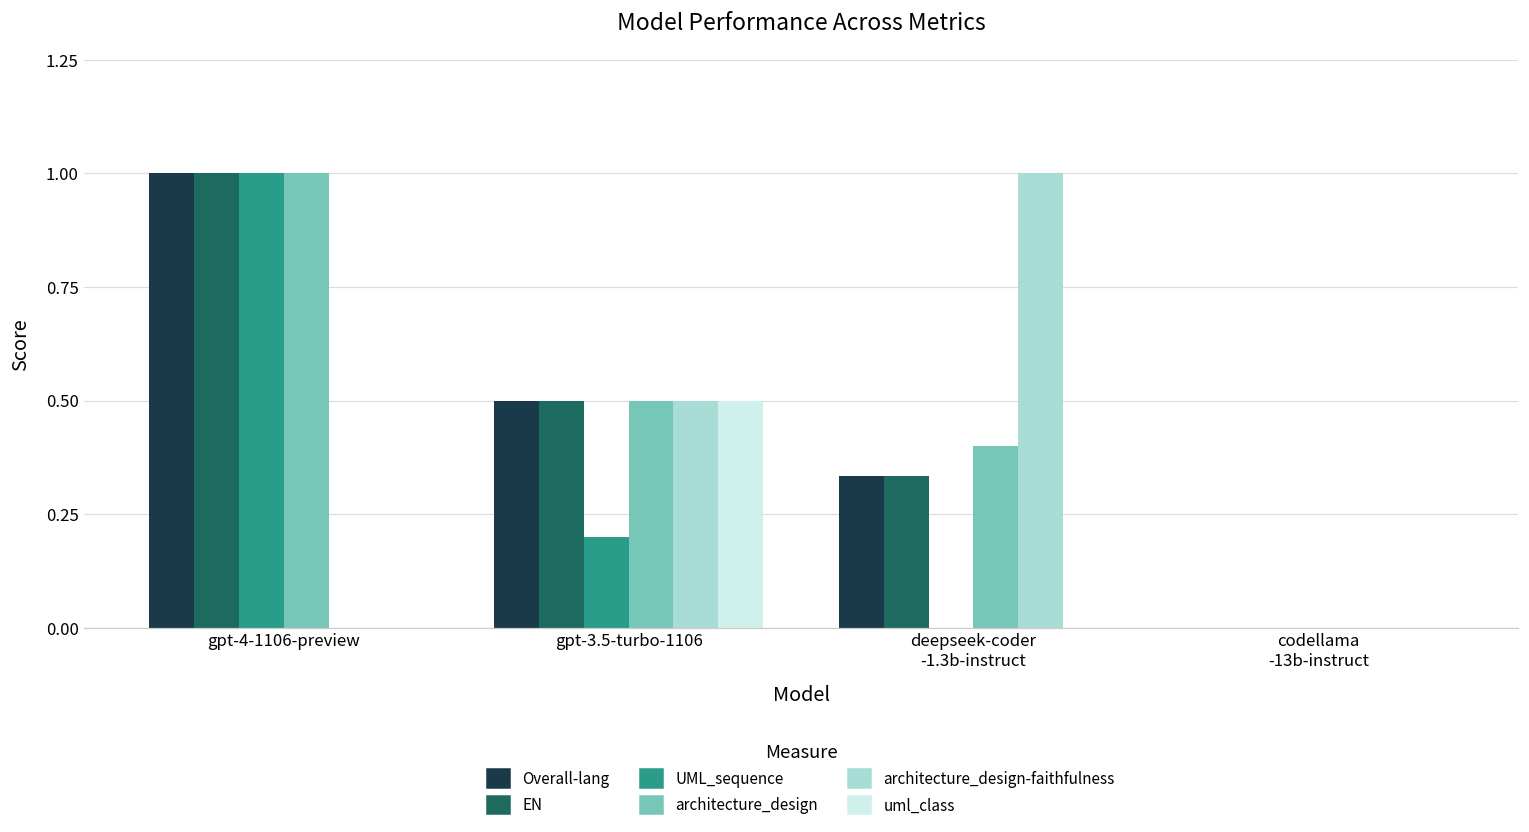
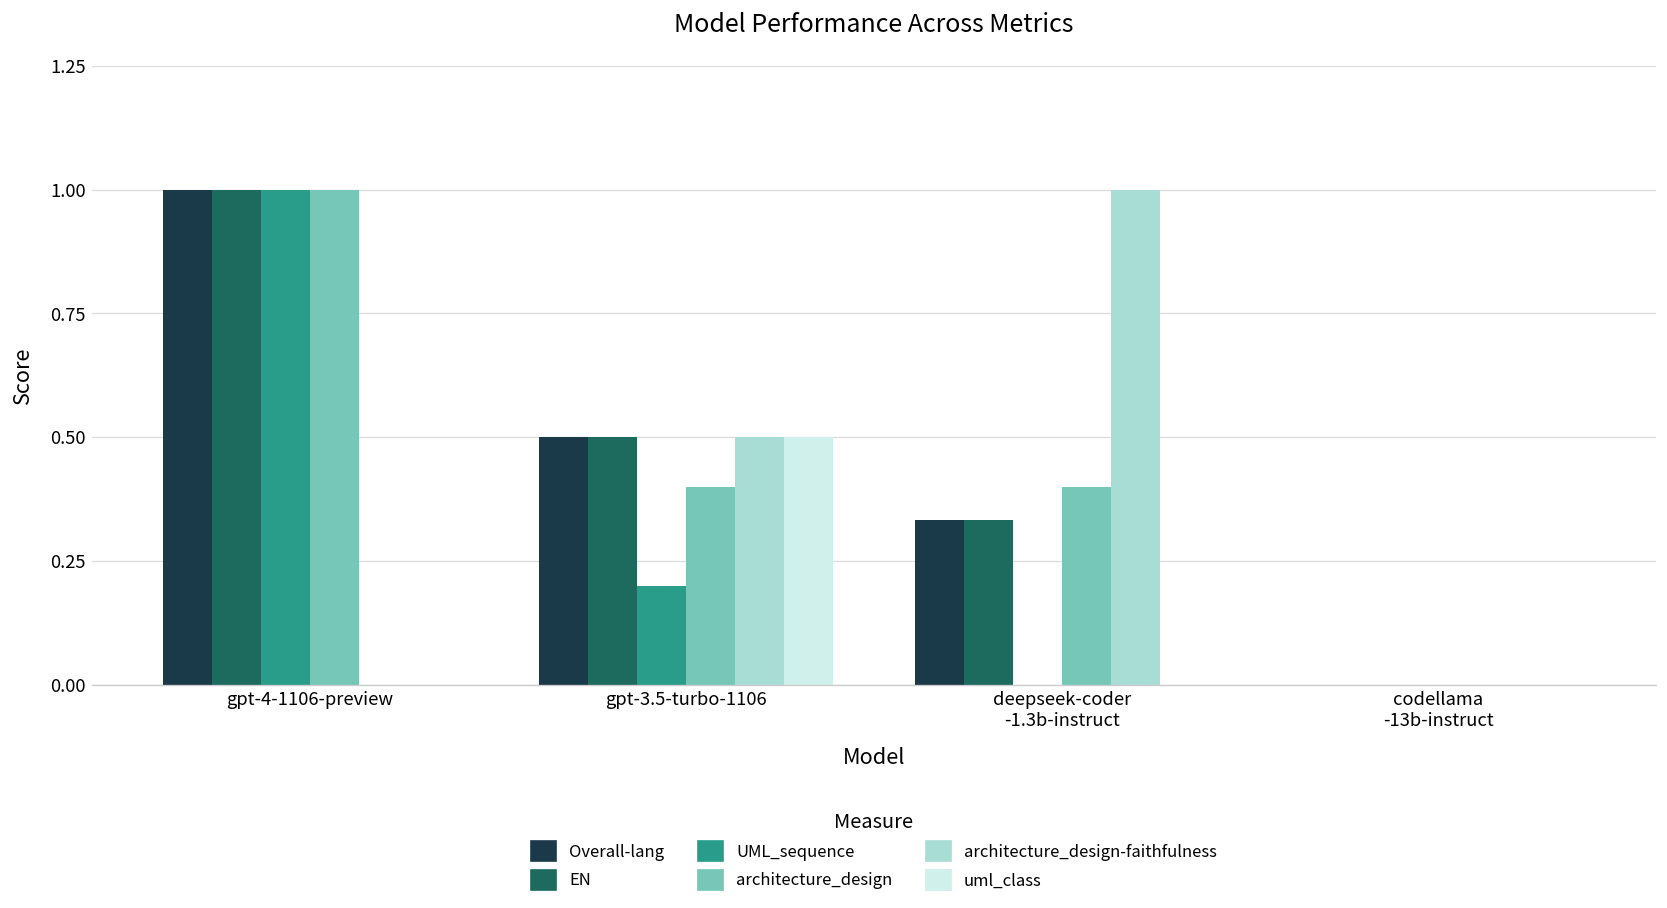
  {
    "UML_sequence": {
      "gpt-4-1106-preview": 1.0,
      "gpt-3.5-turbo-1106": 0.2,
      "deepseek-coder -1.3b-instruct": 0.0,
      "codellama -13b-instruct": 0.0
    },
    "architecture_design": {
      "gpt-4-1106-preview": 1.0,
-     "gpt-3.5-turbo-1106": 0.5,
+     "gpt-3.5-turbo-1106": 0.4,
      "deepseek-coder -1.3b-instruct": 0.4,
      "codellama -13b-instruct": 0.0
    }
  }
